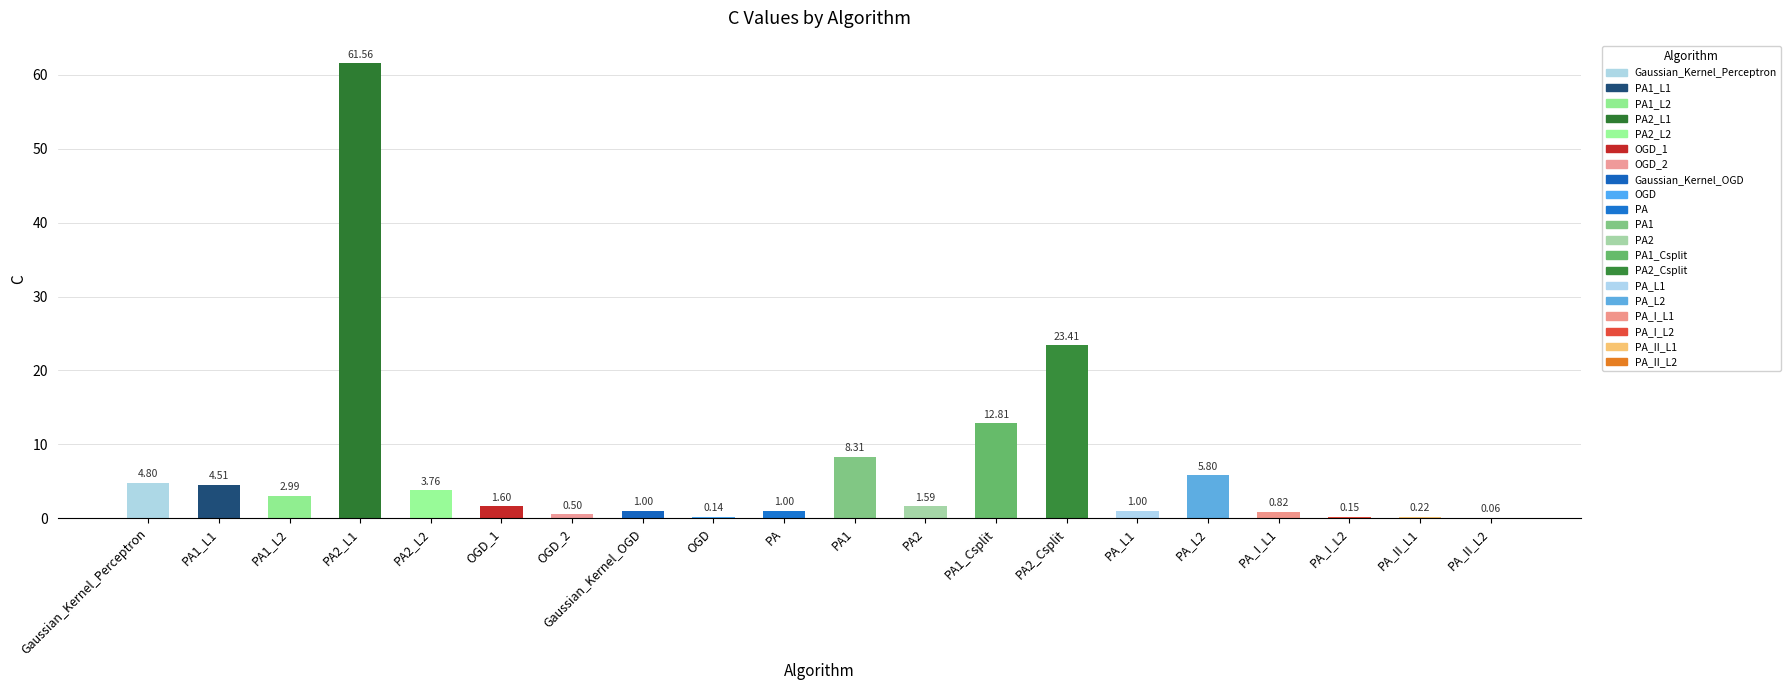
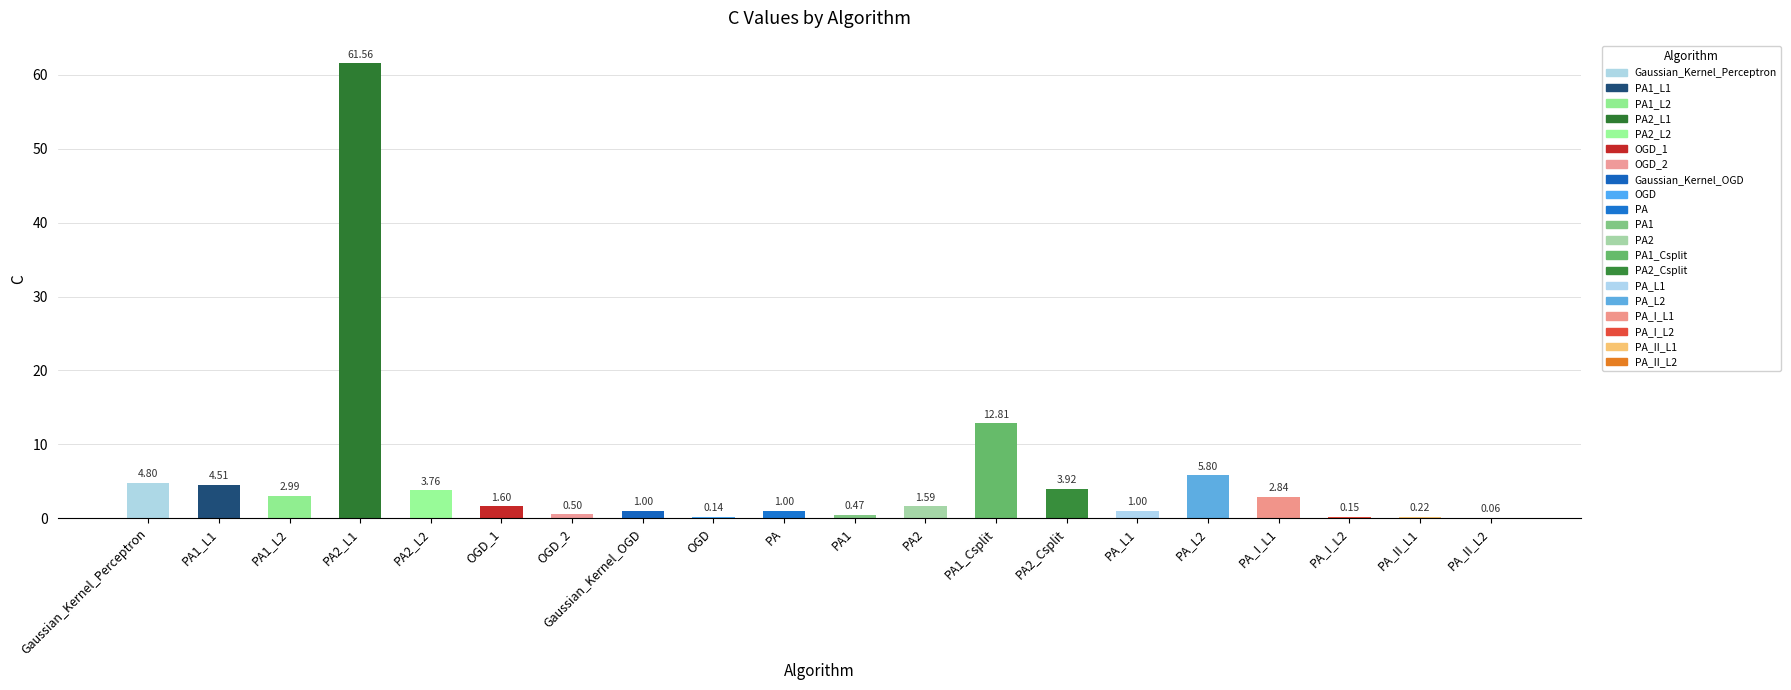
  {
    "Gaussian_Kernel_Perceptron": 4.80,
    "PA1_L1": 4.51,
    "PA1_L2": 2.99,
    "PA2_L1": 61.56,
    "PA2_L2": 3.76,
    "OGD_1": 1.60,
    "OGD_2": 0.50,
    "Gaussian_Kernel_OGD": 1.00,
    "OGD": 0.14,
    "PA": 1.00,
-   "PA1": 8.31,
+   "PA1": 0.47,
    "PA2": 1.59,
    "PA1_Csplit": 12.81,
-   "PA2_Csplit": 23.41,
+   "PA2_Csplit": 3.92,
    "PA_L1": 1.00,
    "PA_L2": 5.80,
-   "PA_I_L1": 0.82,
+   "PA_I_L1": 2.84,
    "PA_I_L2": 0.15,
    "PA_II_L1": 0.22,
    "PA_II_L2": 0.06
  }
